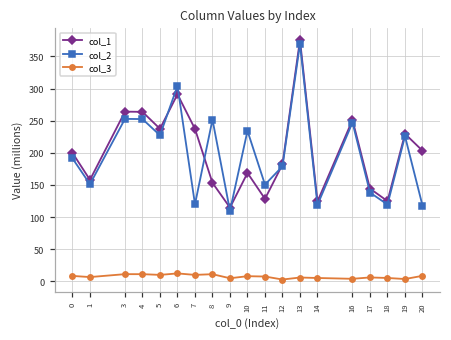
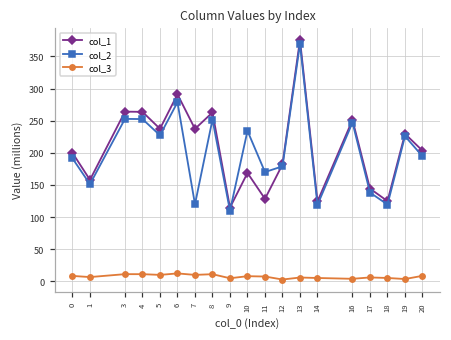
  {
    "col_1": {
      "0": 200,
      "1": 160,
      "3": 260,
      "4": 260,
      "5": 240,
      "6": 290,
      "7": 240,
-     "8": 150,
+     "8": 260,
      "9": 110,
      "10": 170,
      "11": 130,
      "13": 380,
      "14": 120,
      "17": 140,
      "18": 120,
      "20": 200
    },
    "col_2": {
      "0": 190,
      "1": 150,
      "3": 250,
      "4": 250,
      "5": 230,
-     "6": 300,
+     "6": 280,
      "7": 120,
      "8": 250,
      "9": 110,
      "10": 230,
-     "11": 150,
+     "11": 170,
      "13": 370,
      "14": 120,
      "17": 140,
      "18": 120,
-     "20": 120
+     "20": 190
    },
    "col_3": {
      "0": 10,
      "1": 10,
      "3": 10,
      "4": 10,
      "5": 10,
      "6": 10,
      "7": 10,
      "8": 10,
      "9": 0,
      "10": 10,
      "11": 10,
      "12": 0,
      "13": 10,
      "14": 10,
      "16": 0,
      "17": 10,
      "18": 10,
      "19": 0,
      "20": 10
    }
  }
